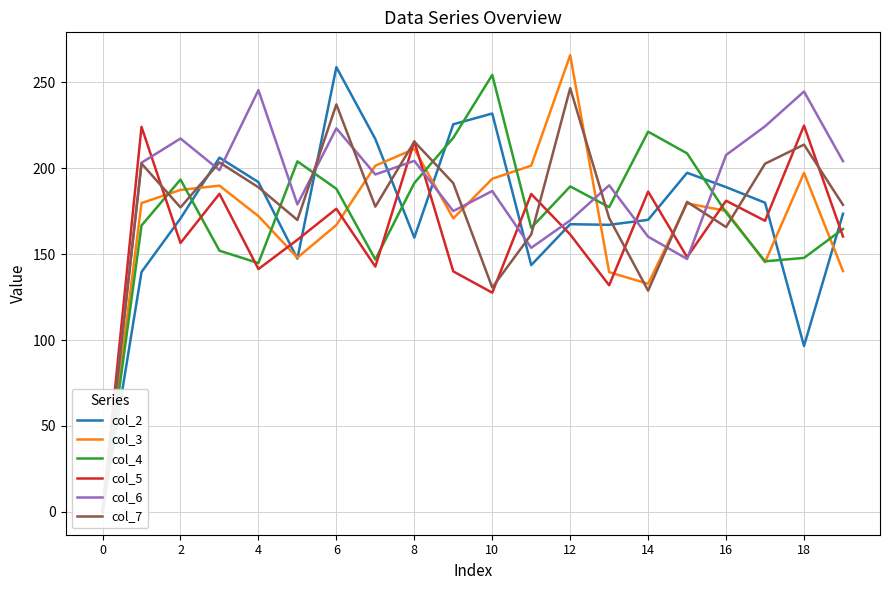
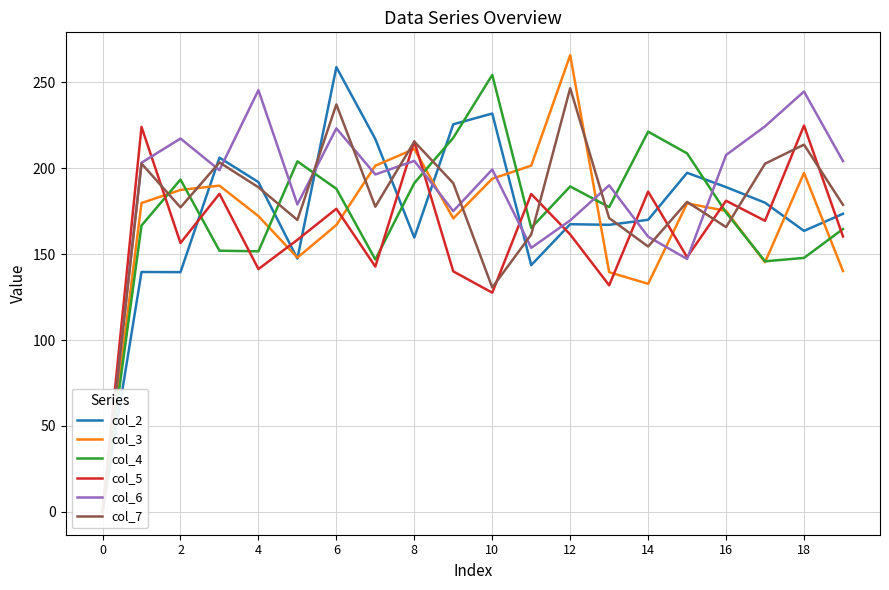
  {
    "col_2": {
-     "2": 171,
+     "2": 140,
      "4": 192,
      "6": 259,
      "8": 160,
      "10": 232,
      "12": 167,
      "14": 170,
      "16": 189,
-     "18": 97
+     "18": 164
    },
    "col_3": {
      "2": 187,
      "4": 172,
      "6": 167,
      "8": 211,
      "10": 194,
      "12": 266,
      "14": 133,
      "18": 197
    },
    "col_4": {
      "2": 193,
-     "4": 145,
+     "4": 152,
      "6": 188,
      "8": 191,
      "10": 254,
      "12": 189,
      "14": 221,
      "18": 148
    },
    "col_5": {
      "2": 156,
      "4": 141,
      "6": 176,
      "10": 128,
      "12": 161,
      "14": 186,
      "16": 181,
      "18": 225
    },
    "col_6": {
      "2": 217,
      "4": 245,
      "6": 223,
      "8": 204,
-     "10": 187,
+     "10": 199,
      "12": 170,
      "14": 160,
      "16": 208,
      "18": 245
    },
    "col_7": {
      "2": 177,
      "4": 189,
      "6": 237,
      "10": 131,
      "12": 247,
-     "14": 129,
+     "14": 154,
      "16": 166,
      "18": 214
    }
  }
